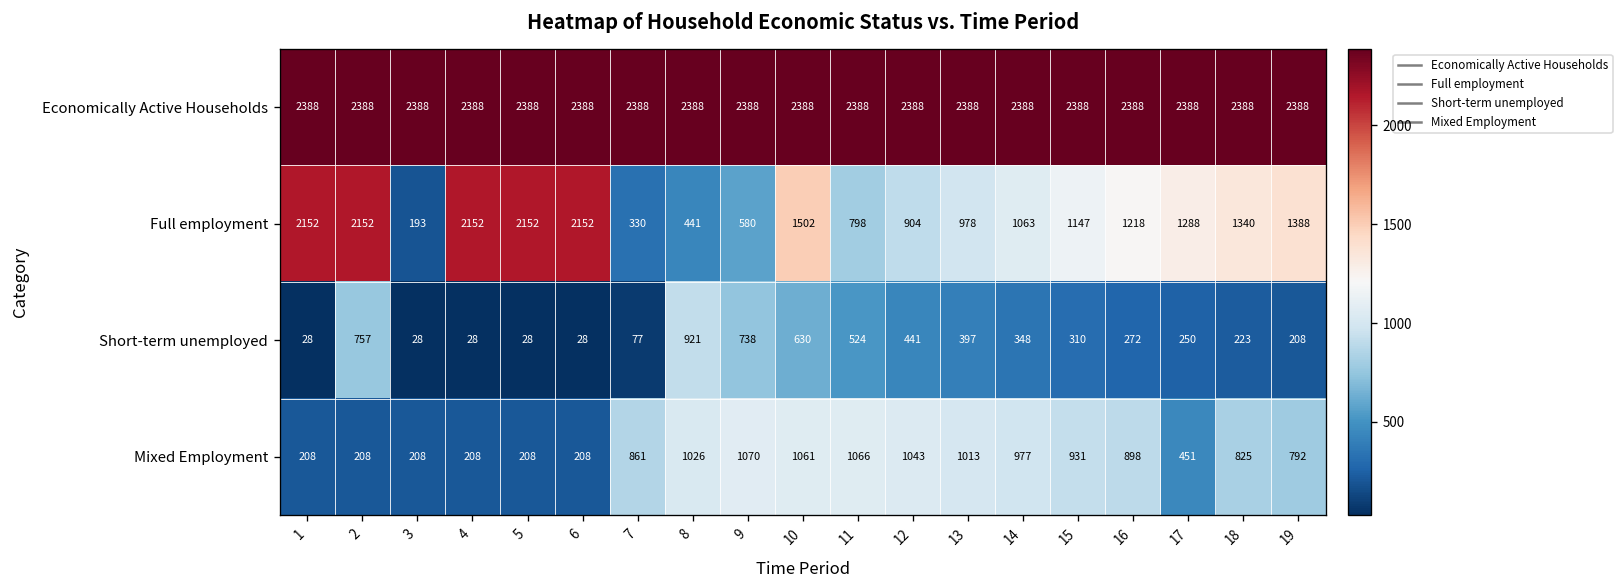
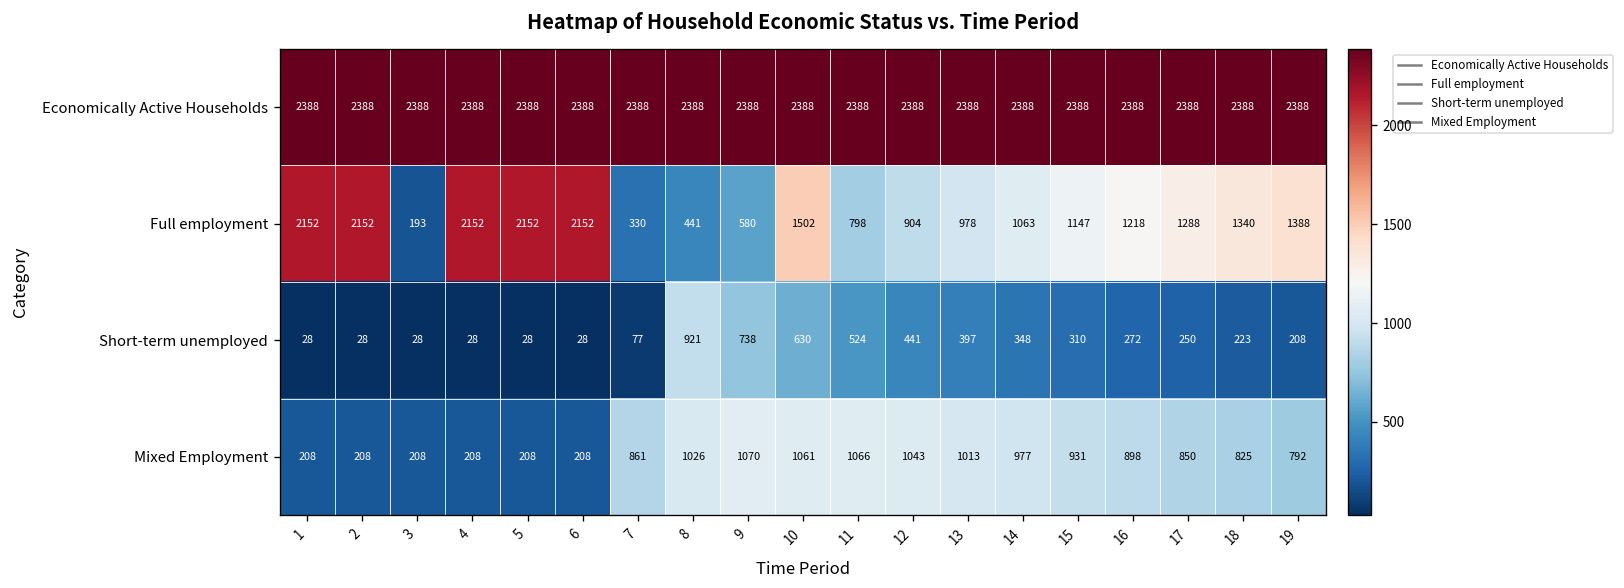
  {
    "Economically Active Households": {
      "1": 2388,
      "2": 2388,
      "3": 2388,
      "4": 2388,
      "5": 2388,
      "6": 2388,
      "7": 2388,
      "8": 2388,
      "9": 2388,
      "10": 2388,
      "11": 2388,
      "12": 2388,
      "13": 2388,
      "14": 2388,
      "15": 2388,
      "16": 2388,
      "17": 2388,
      "18": 2388,
      "19": 2388
    },
    "Full employment": {
      "1": 2152,
      "2": 2152,
      "3": 193,
      "4": 2152,
      "5": 2152,
      "6": 2152,
      "7": 330,
      "8": 441,
      "9": 580,
      "10": 1502,
      "11": 798,
      "12": 904,
      "13": 978,
      "14": 1063,
      "15": 1147,
      "16": 1218,
      "17": 1288,
      "18": 1340,
      "19": 1388
    },
    "Short-term unemployed": {
      "1": 28,
-     "2": 757,
+     "2": 28,
      "3": 28,
      "4": 28,
      "5": 28,
      "6": 28,
      "7": 77,
      "8": 921,
      "9": 738,
      "10": 630,
      "11": 524,
      "12": 441,
      "13": 397,
      "14": 348,
      "15": 310,
      "16": 272,
      "17": 250,
      "18": 223,
      "19": 208
    },
    "Mixed Employment": {
      "1": 208,
      "2": 208,
      "3": 208,
      "4": 208,
      "5": 208,
      "6": 208,
      "7": 861,
      "8": 1026,
      "9": 1070,
      "10": 1061,
      "11": 1066,
      "12": 1043,
      "13": 1013,
      "14": 977,
      "15": 931,
      "16": 898,
-     "17": 451,
+     "17": 850,
      "18": 825,
      "19": 792
    }
  }
